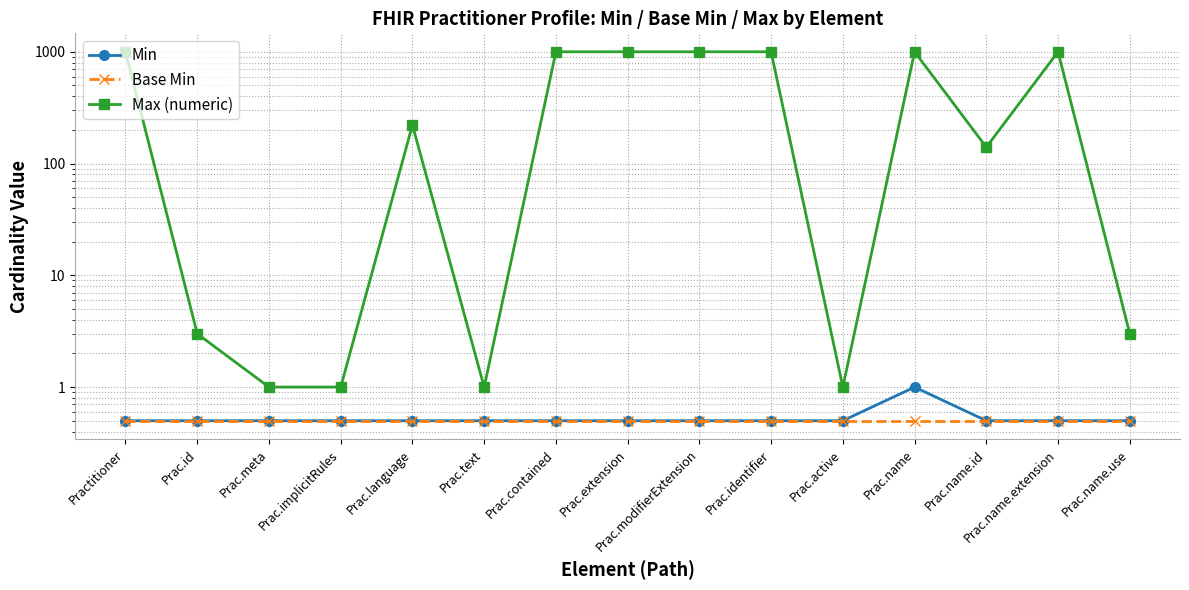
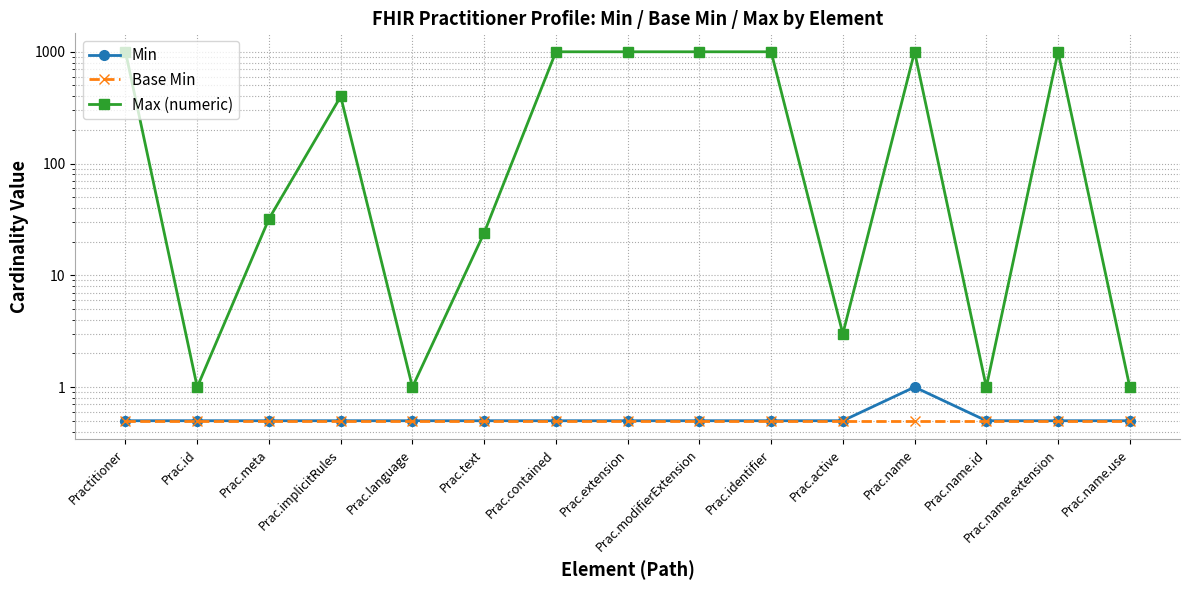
  {
    "Min": {
      "Prac.name": 1
    },
    "Base Min": {
      "Prac.name": 0.5
    },
    "Max (numeric)": {
-     "Prac.id": 3,
-     "Prac.meta": 1,
-     "Prac.implicitRules": 1,
-     "Prac.language": 220,
-     "Prac.text": 1,
+     "Prac.id": 1,
+     "Prac.meta": 32,
+     "Prac.implicitRules": 400,
+     "Prac.language": 1,
+     "Prac.text": 24,
      "Prac.contained": 1000,
      "Prac.extension": 1000,
      "Prac.modifierExtension": 1000,
      "Prac.identifier": 1000,
-     "Prac.active": 1,
+     "Prac.active": 3,
      "Prac.name": 1000,
-     "Prac.name.id": 140,
+     "Prac.name.id": 1,
      "Prac.name.extension": 1000,
-     "Prac.name.use": 3
+     "Prac.name.use": 1
    }
  }
